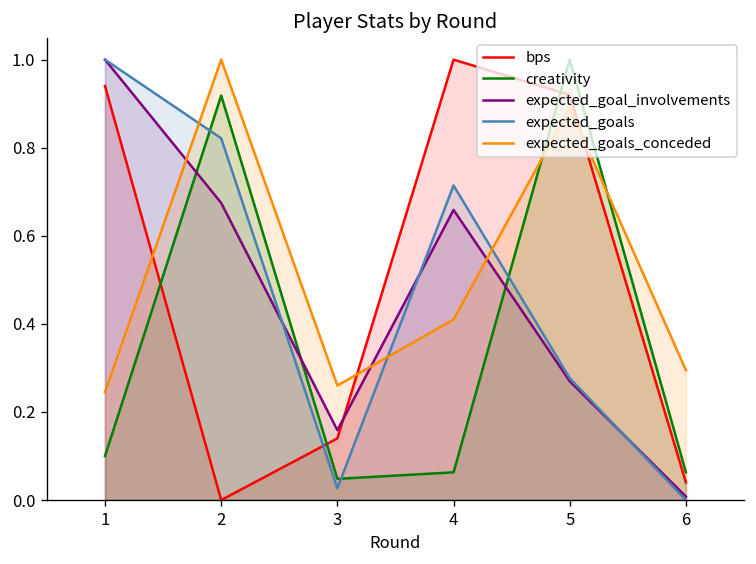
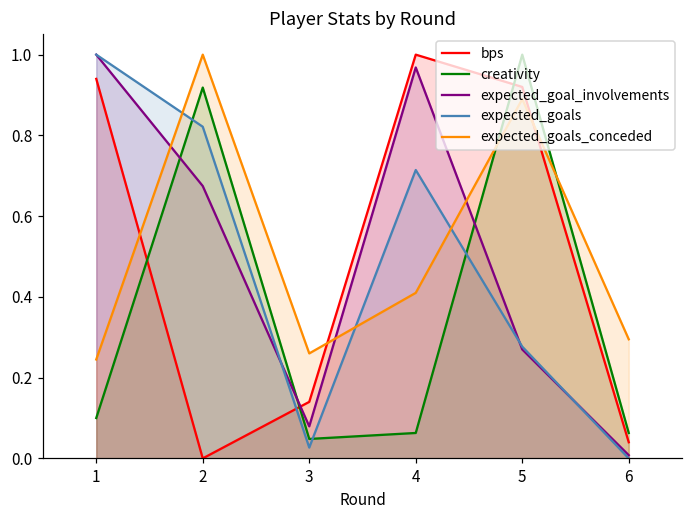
  {
    "bps": {
      "1": 0.94,
      "2": 0.00,
      "3": 0.14,
      "4": 1.00,
      "6": 0.04
    },
    "creativity": {
      "1": 0.10,
      "2": 0.92,
      "3": 0.05,
      "4": 0.06,
      "6": 0.06
    },
    "expected_goal_involvements": {
      "2": 0.67,
-     "3": 0.16,
-     "4": 0.66,
+     "3": 0.08,
+     "4": 0.97,
      "5": 0.27,
      "6": 0.01
    },
    "expected_goals": {
      "2": 0.82,
      "3": 0.03,
      "4": 0.71,
      "5": 0.28,
      "6": 0.00
    },
    "expected_goals_conceded": {
      "1": 0.25,
      "2": 1.00,
      "3": 0.26,
      "4": 0.41,
      "6": 0.30
    }
  }
